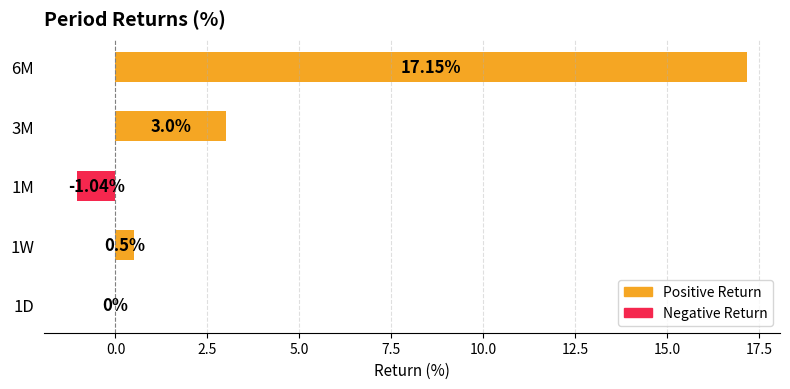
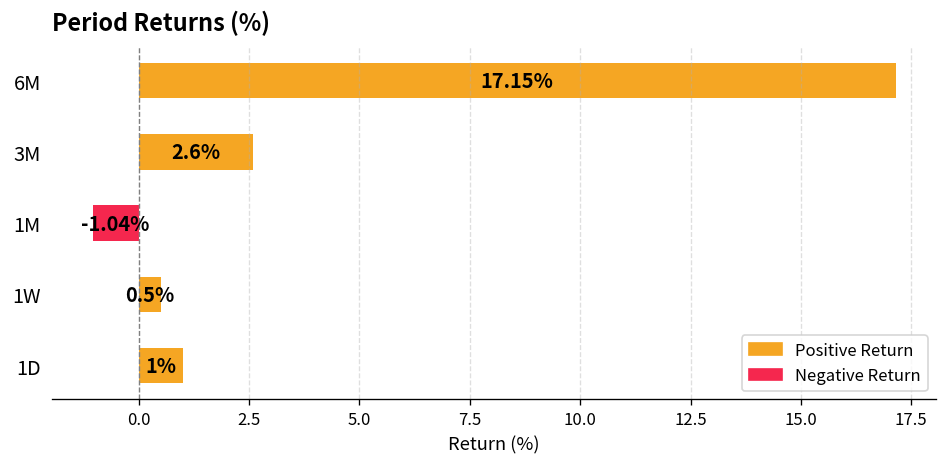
  {
    "6M": "17.15%",
-   "3M": "3.0%",
+   "3M": "2.6%",
    "1M": "-1.04%",
    "1W": "0.5%",
-   "1D": "0%"
+   "1D": "1%"
  }
